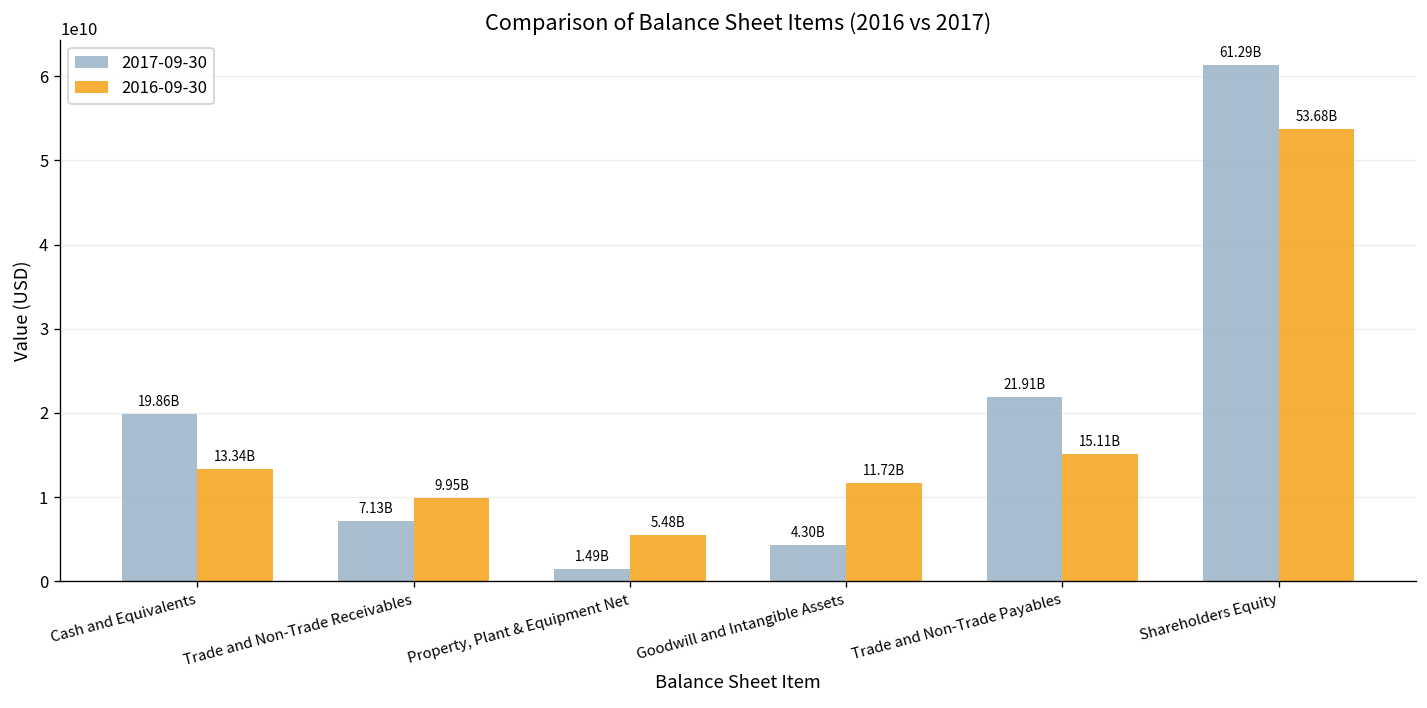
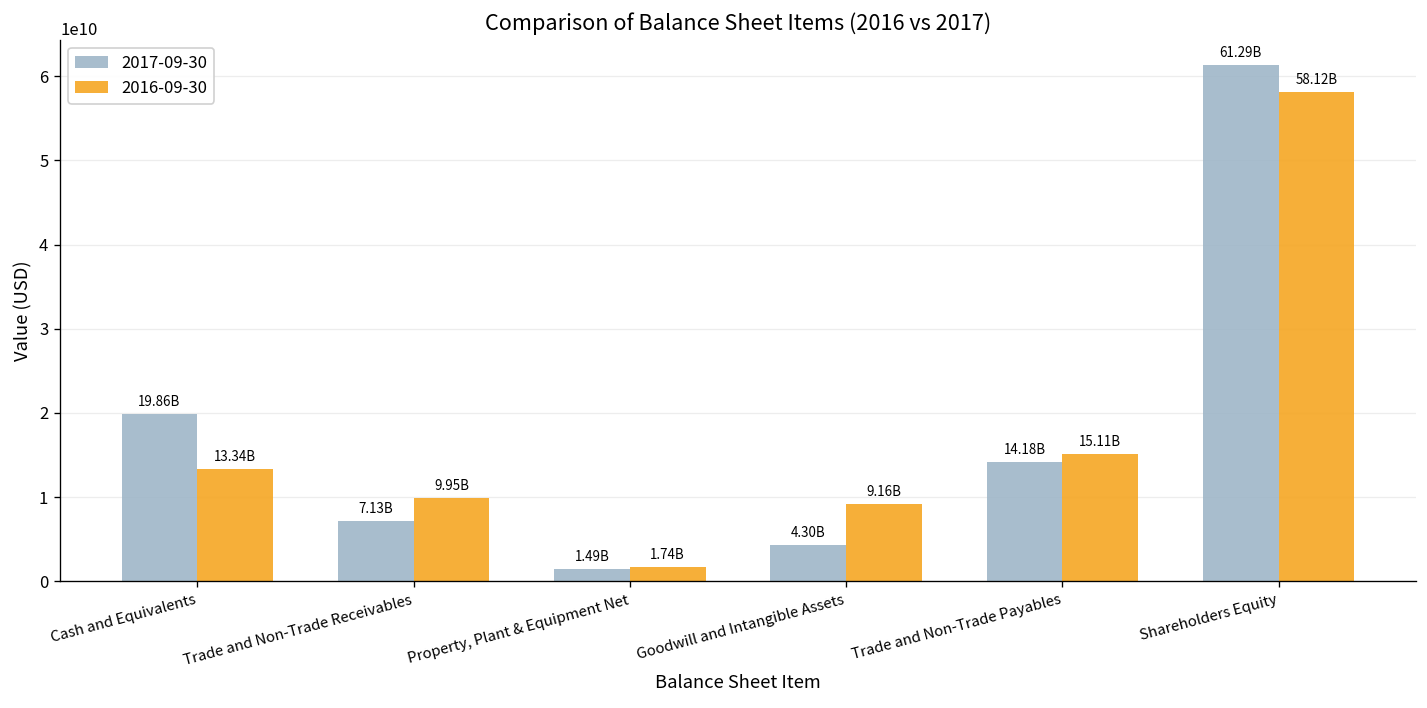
  {
    "2017-09-30": {
      "Cash and Equivalents": "19.86B",
      "Trade and Non-Trade Receivables": "7.13B",
      "Property, Plant & Equipment Net": "1.49B",
      "Goodwill and Intangible Assets": "4.30B",
-     "Trade and Non-Trade Payables": "21.91B",
+     "Trade and Non-Trade Payables": "14.18B",
      "Shareholders Equity": "61.29B"
    },
    "2016-09-30": {
      "Cash and Equivalents": "13.34B",
      "Trade and Non-Trade Receivables": "9.95B",
-     "Property, Plant & Equipment Net": "5.48B",
-     "Goodwill and Intangible Assets": "11.72B",
+     "Property, Plant & Equipment Net": "1.74B",
+     "Goodwill and Intangible Assets": "9.16B",
      "Trade and Non-Trade Payables": "15.11B",
-     "Shareholders Equity": "53.68B"
+     "Shareholders Equity": "58.12B"
    }
  }
